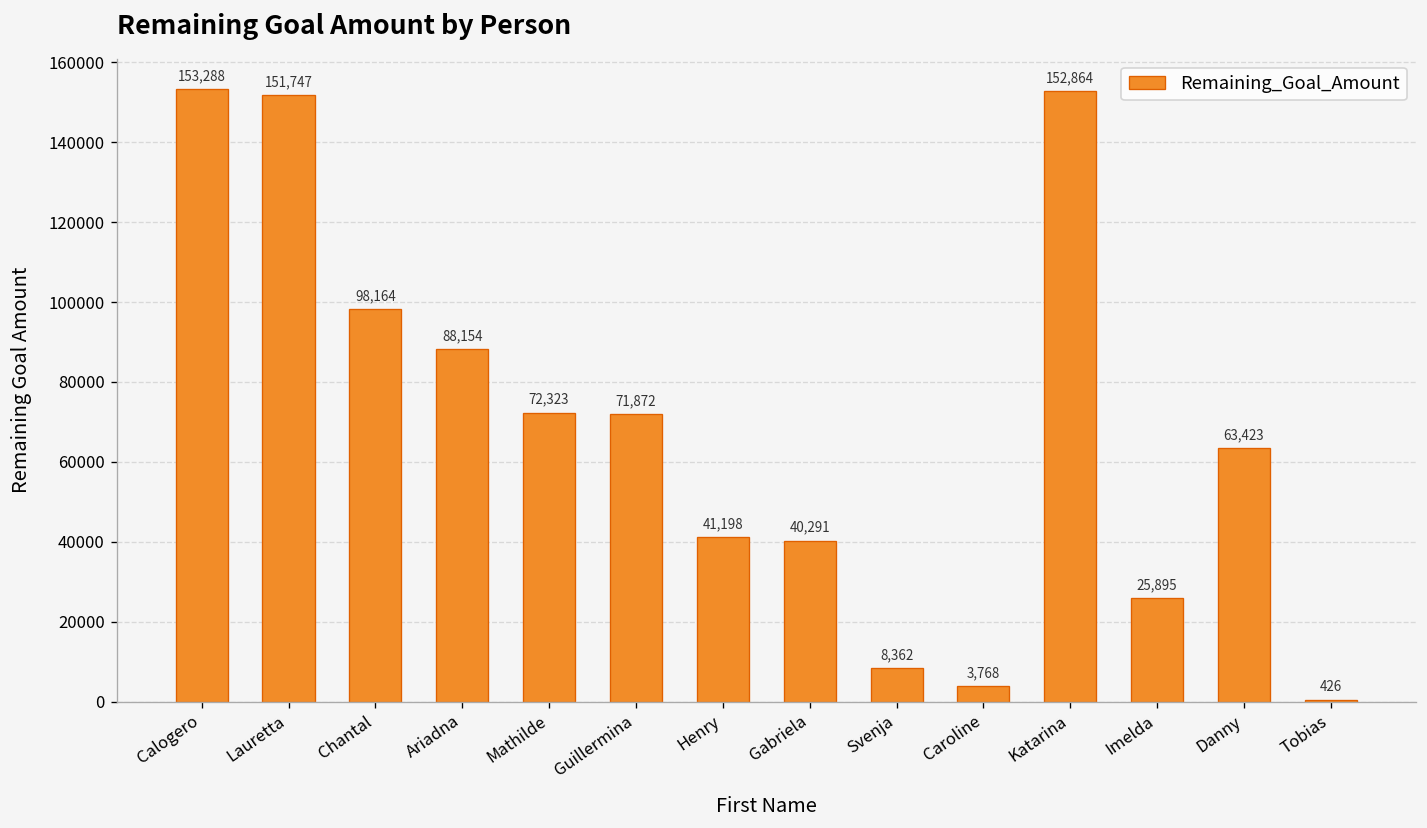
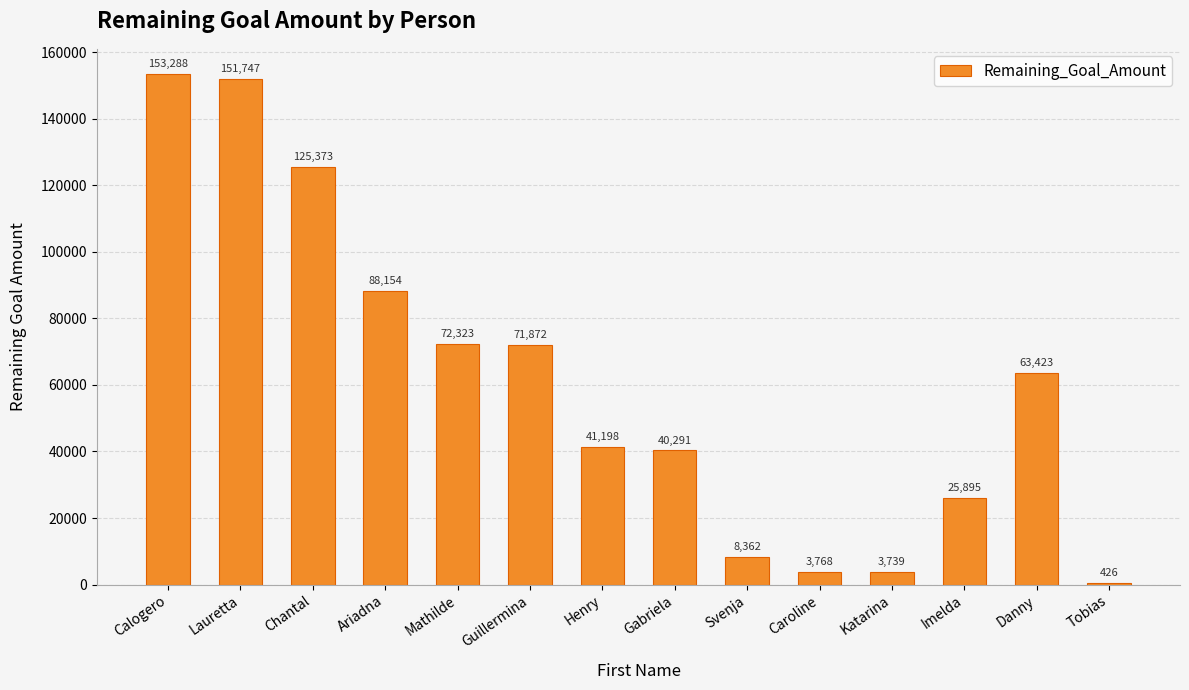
  {
    "Calogero": "153,288",
    "Lauretta": "151,747",
-   "Chantal": "98,164",
+   "Chantal": "125,373",
    "Ariadna": "88,154",
    "Mathilde": "72,323",
    "Guillermina": "71,872",
    "Henry": "41,198",
    "Gabriela": "40,291",
    "Svenja": "8,362",
    "Caroline": "3,768",
-   "Katarina": "152,864",
+   "Katarina": "3,739",
    "Imelda": "25,895",
    "Danny": "63,423",
    "Tobias": "426"
  }
